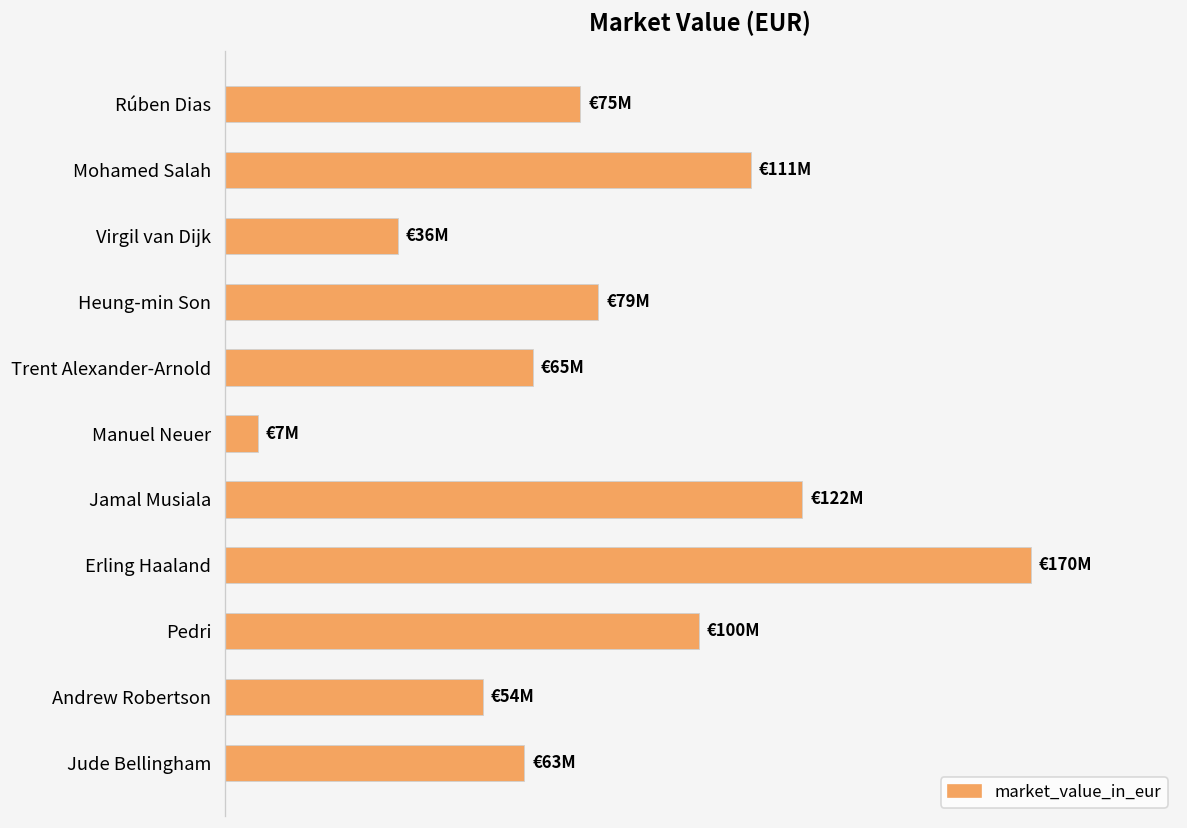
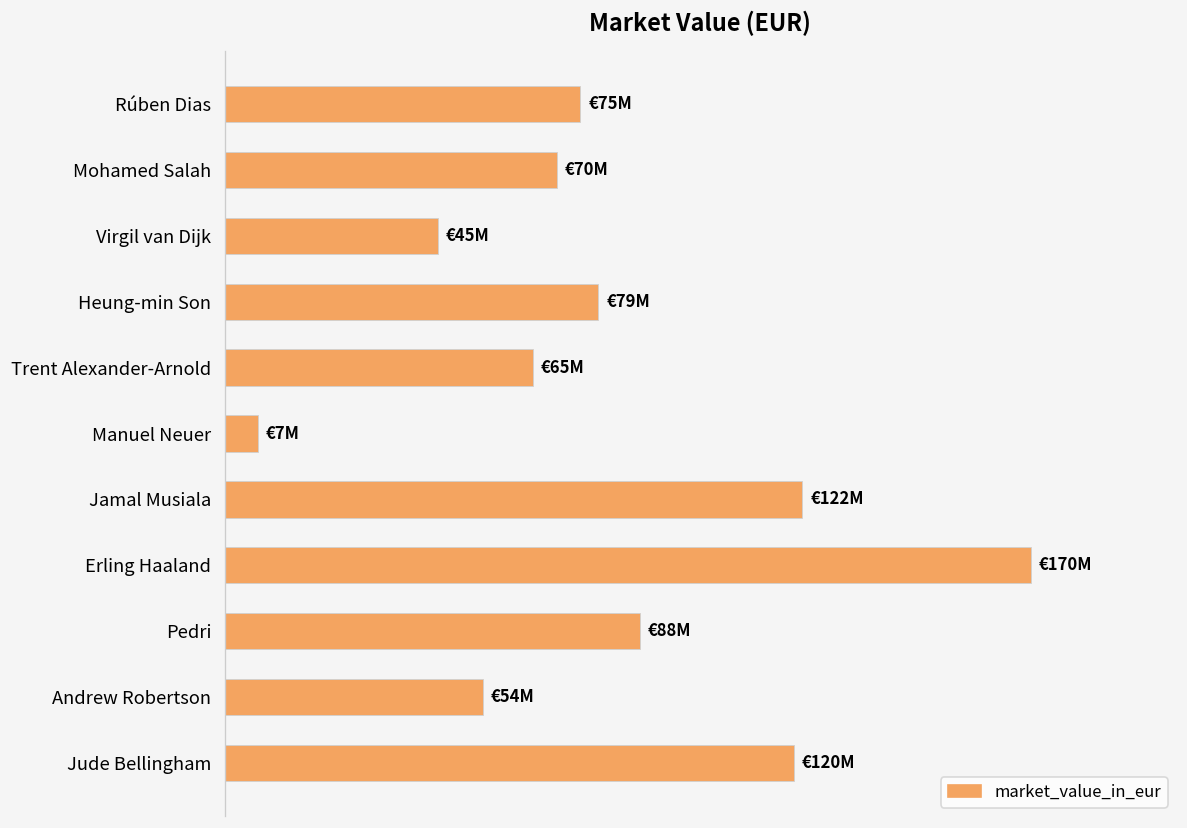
  {
    "Rúben Dias": "€75M",
-   "Mohamed Salah": "€111M",
-   "Virgil van Dijk": "€36M",
+   "Mohamed Salah": "€70M",
+   "Virgil van Dijk": "€45M",
    "Heung-min Son": "€79M",
    "Trent Alexander-Arnold": "€65M",
    "Manuel Neuer": "€7M",
    "Jamal Musiala": "€122M",
    "Erling Haaland": "€170M",
-   "Pedri": "€100M",
+   "Pedri": "€88M",
    "Andrew Robertson": "€54M",
-   "Jude Bellingham": "€63M"
+   "Jude Bellingham": "€120M"
  }
